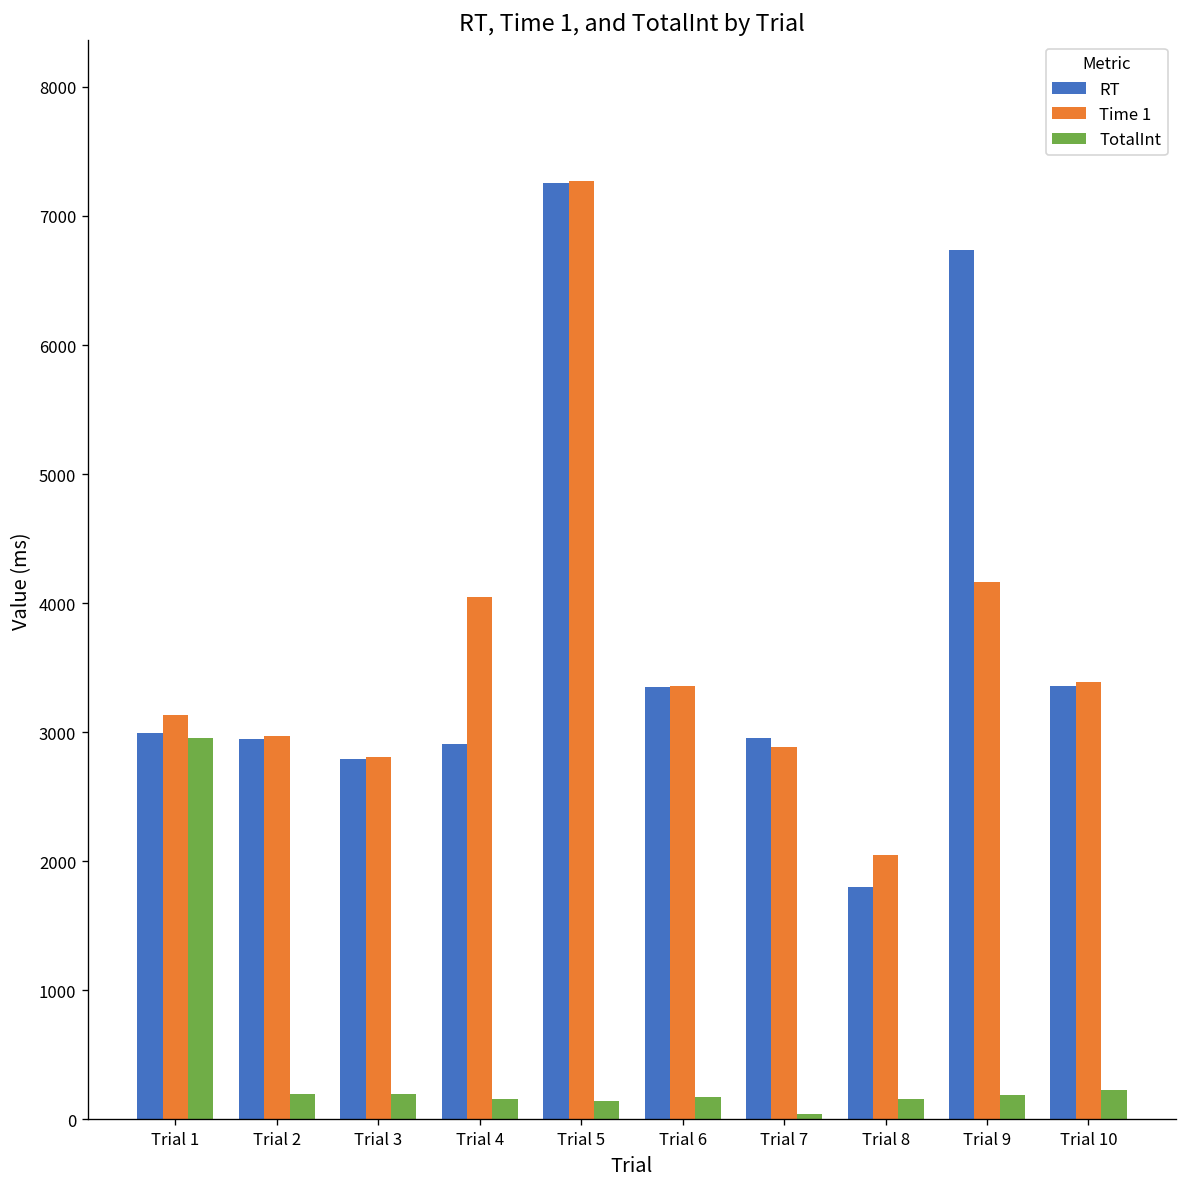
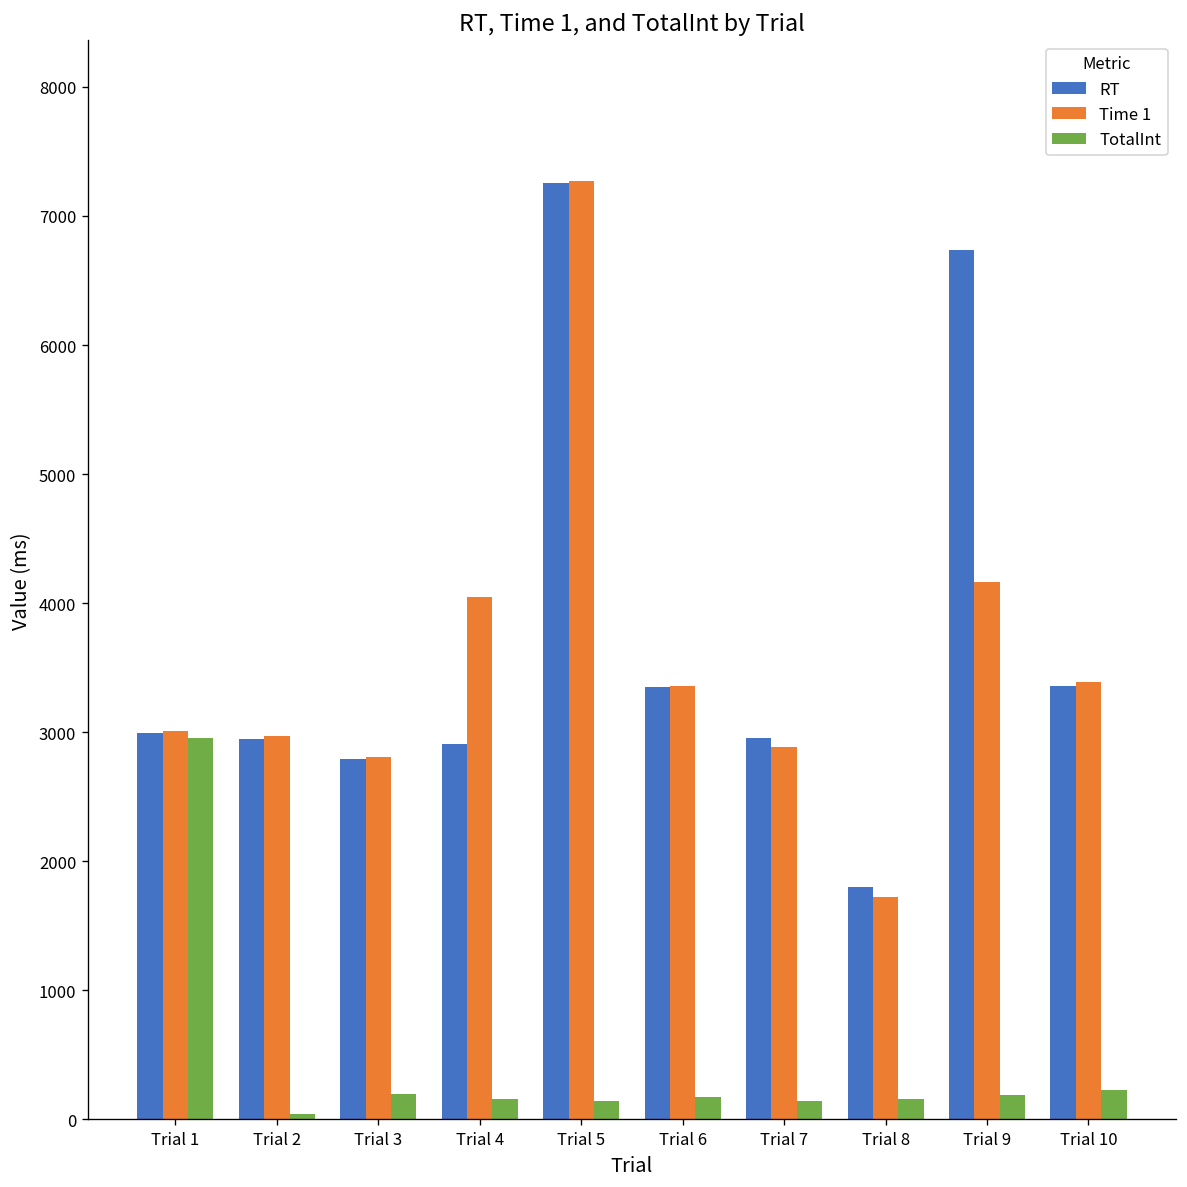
  {
    "RT": {
      "Trial 1": 3000,
      "Trial 2": 2950,
      "Trial 3": 2790,
      "Trial 4": 2910,
      "Trial 5": 7260,
      "Trial 6": 3350,
      "Trial 7": 2960,
      "Trial 8": 1800,
      "Trial 9": 6740,
      "Trial 10": 3360
    },
    "Time 1": {
-     "Trial 1": 3130,
+     "Trial 1": 3010,
      "Trial 2": 2970,
      "Trial 3": 2810,
      "Trial 4": 4050,
      "Trial 5": 7270,
      "Trial 6": 3360,
      "Trial 7": 2880,
-     "Trial 8": 2050,
+     "Trial 8": 1720,
      "Trial 9": 4170,
      "Trial 10": 3390
    },
    "TotalInt": {
      "Trial 1": 2960,
-     "Trial 2": 200,
+     "Trial 2": 40,
      "Trial 3": 200,
      "Trial 4": 160,
      "Trial 5": 150,
      "Trial 6": 170,
-     "Trial 7": 50,
+     "Trial 7": 150,
      "Trial 8": 160,
      "Trial 9": 190,
      "Trial 10": 230
    }
  }
